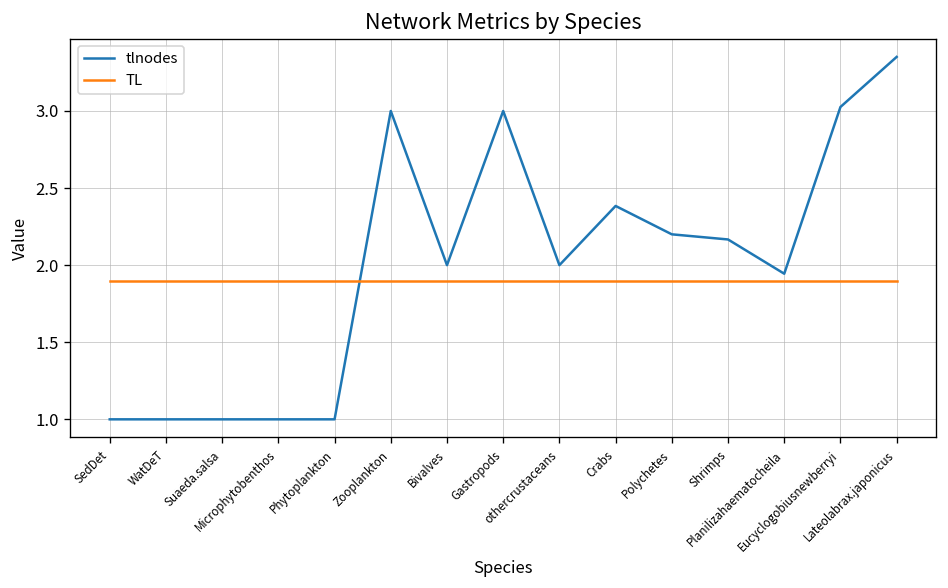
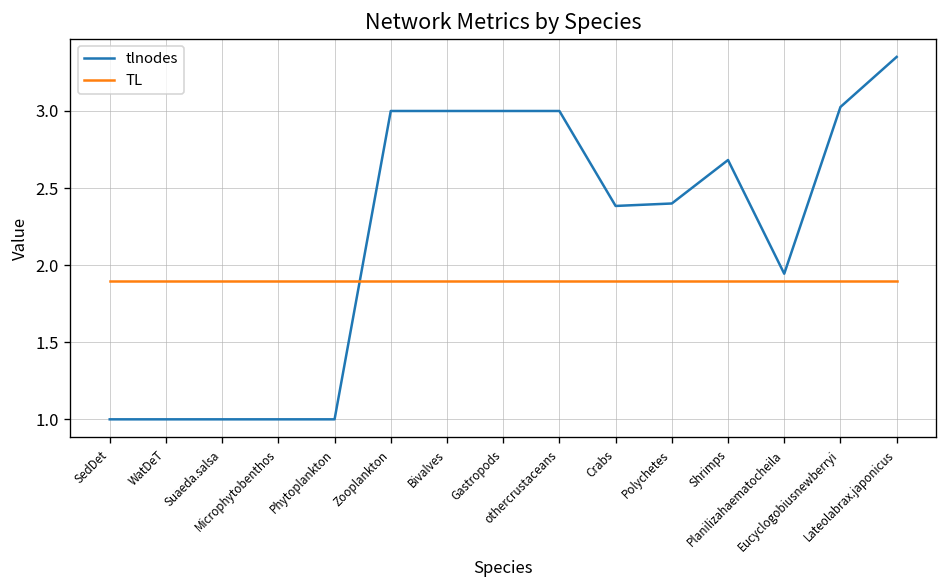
  {
    "tlnodes": {
      "SedDet": 1.00,
      "WatDeT": 1.00,
      "Suaeda.salsa": 1.00,
      "Microphytobenthos": 1.00,
      "Phytoplankton": 1.00,
      "Zooplankton": 3.00,
-     "Bivalves": 2,
+     "Bivalves": 3,
      "Gastropods": 3.00,
-     "othercrustaceans": 2,
+     "othercrustaceans": 3,
      "Crabs": 2.38,
-     "Polychetes": 2.2,
-     "Shrimps": 2.17,
+     "Polychetes": 2.4,
+     "Shrimps": 2.68,
      "Planilizahaematocheila": 1.94,
      "Eucyclogobiusnewberryi": 3.03,
      "Lateolabrax.japonicus": 3.35
    },
    "TL": {
      "SedDet": 1.90,
      "WatDeT": 1.90,
      "Suaeda.salsa": 1.90,
      "Microphytobenthos": 1.90,
      "Phytoplankton": 1.90,
      "Zooplankton": 1.90,
      "Bivalves": 1.90,
      "Gastropods": 1.90,
      "othercrustaceans": 1.90,
      "Crabs": 1.90,
      "Polychetes": 1.90,
      "Shrimps": 1.90,
      "Planilizahaematocheila": 1.90,
      "Eucyclogobiusnewberryi": 1.90,
      "Lateolabrax.japonicus": 1.90
    }
  }
